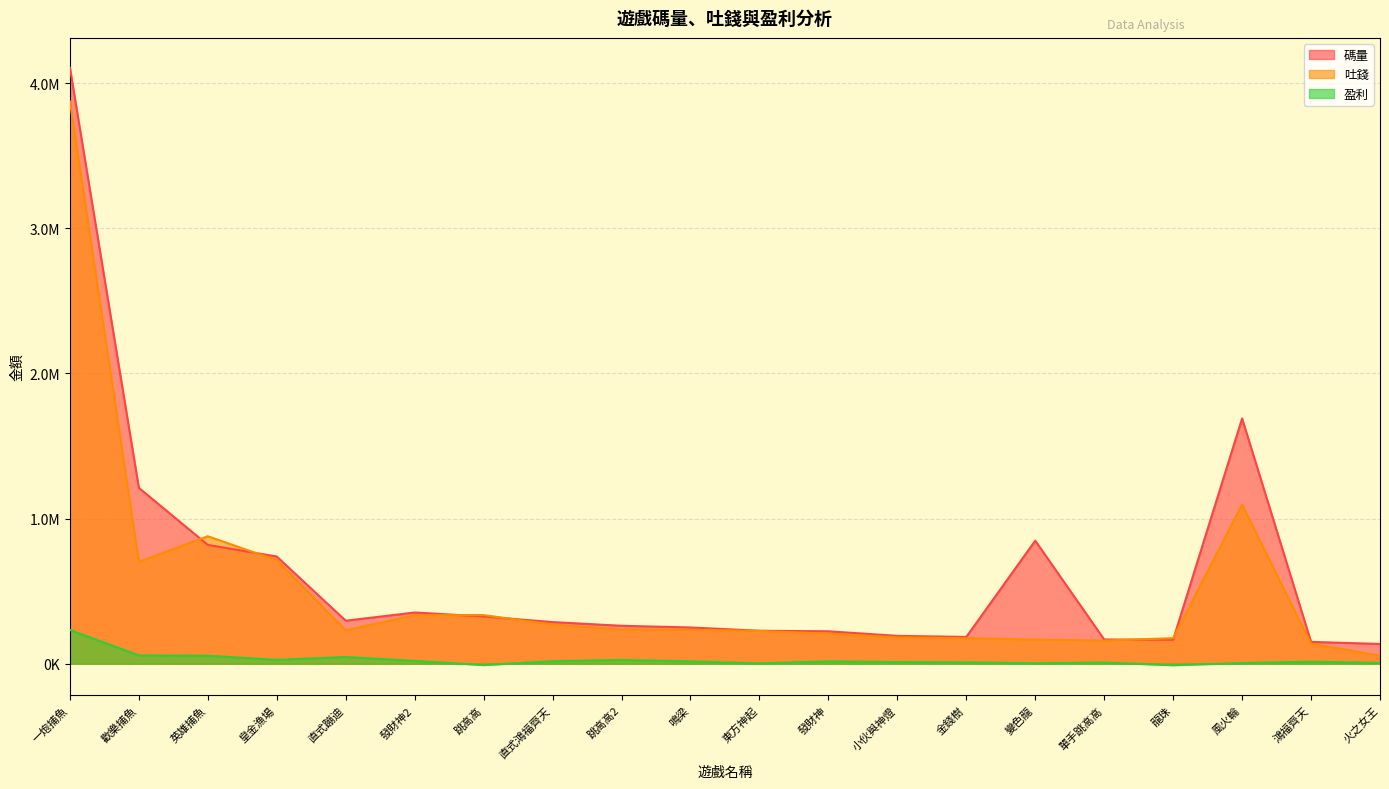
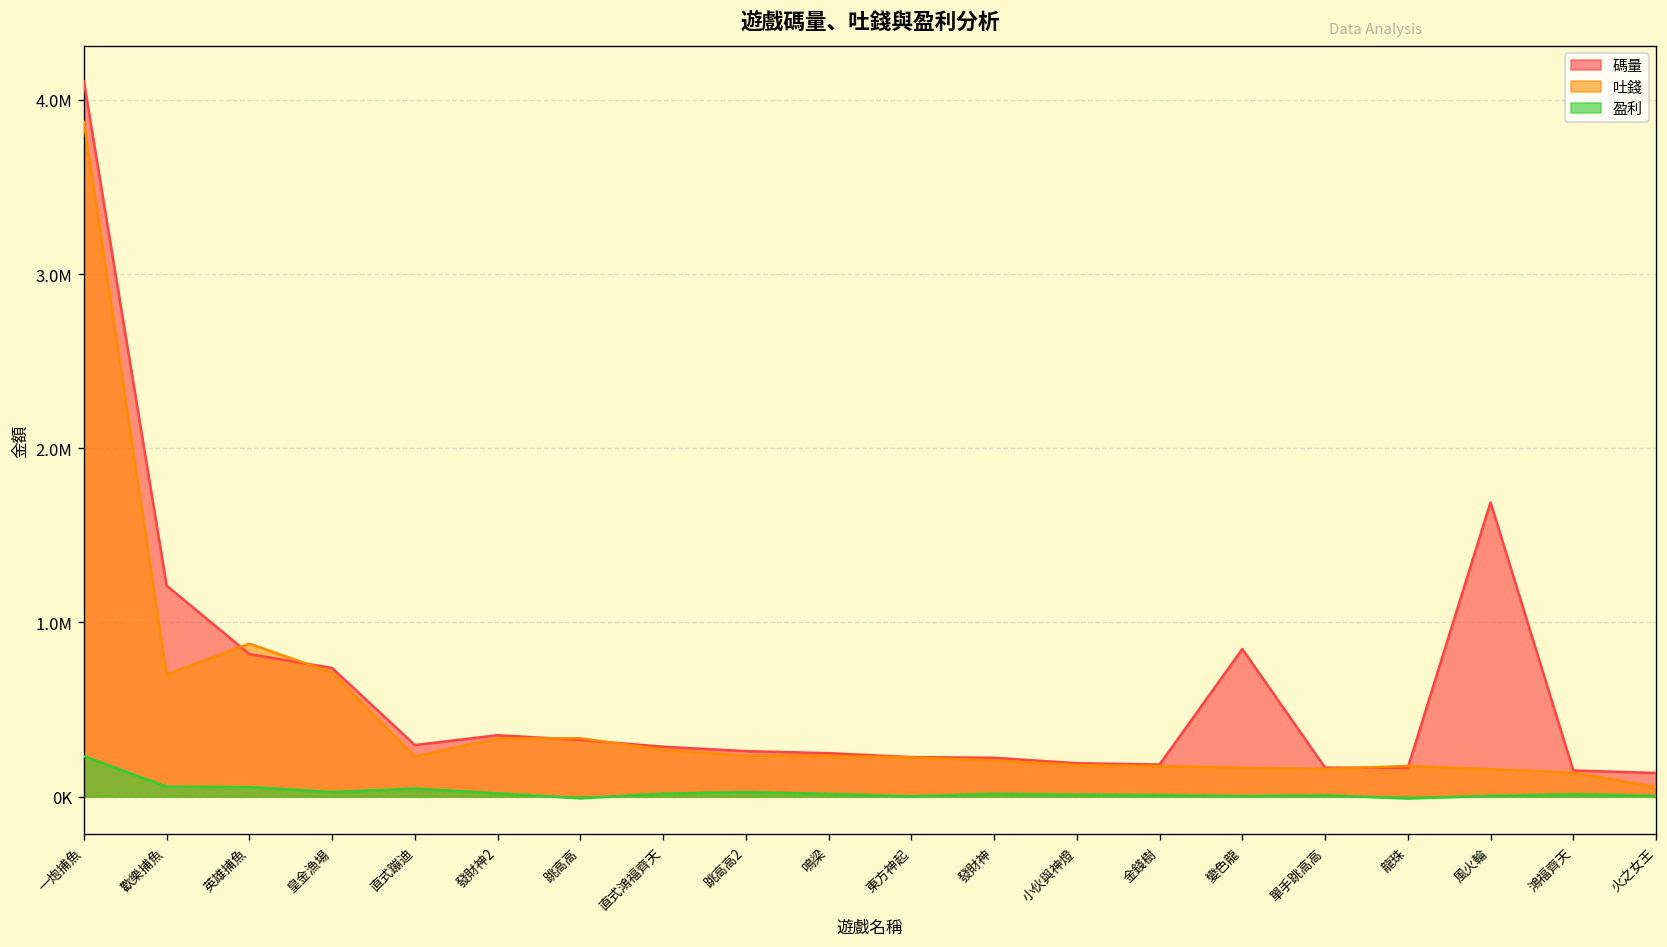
  {
    "碼量": {
      "一炮捕魚": 4110000,
      "歡樂捕魚": 1210000,
      "英雄捕魚": 820000,
      "皇金漁場": 740000,
      "直式蹦迪": 300000,
      "發財神2": 350000,
      "跳高高2": 260000,
      "變色龍": 850000,
      "風火輪": 1690000,
      "火之女王": 140000
    },
    "吐錢": {
      "一炮捕魚": 3870000,
      "歡樂捕魚": 700000,
      "英雄捕魚": 880000,
      "皇金漁場": 710000,
      "直式蹦迪": 230000,
      "發財神2": 330000,
      "跳高高2": 240000,
      "變色龍": 170000,
-     "風火輪": 1100000,
+     "風火輪": 160000,
      "火之女王": 60000
    }
  }
